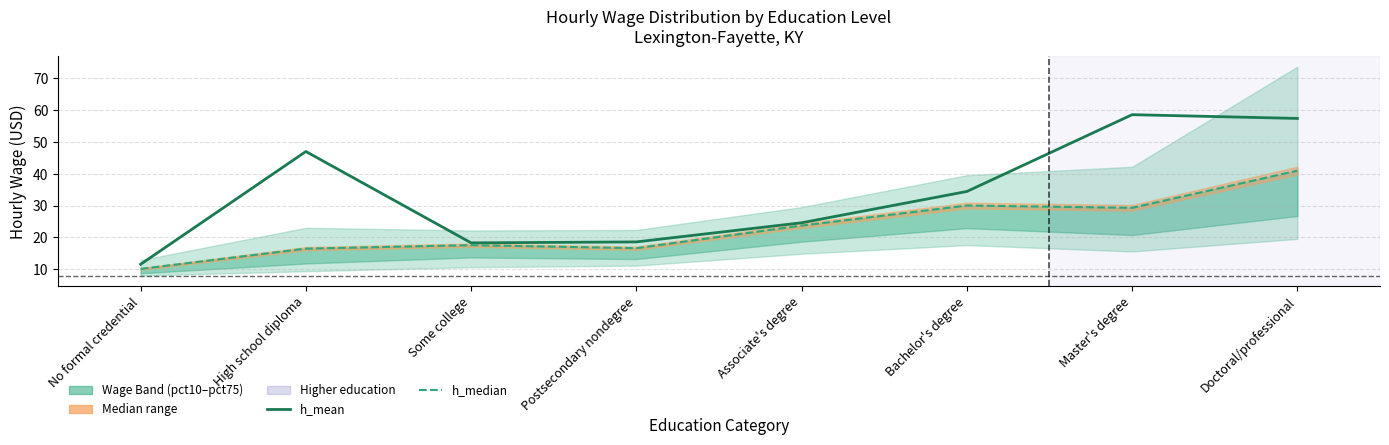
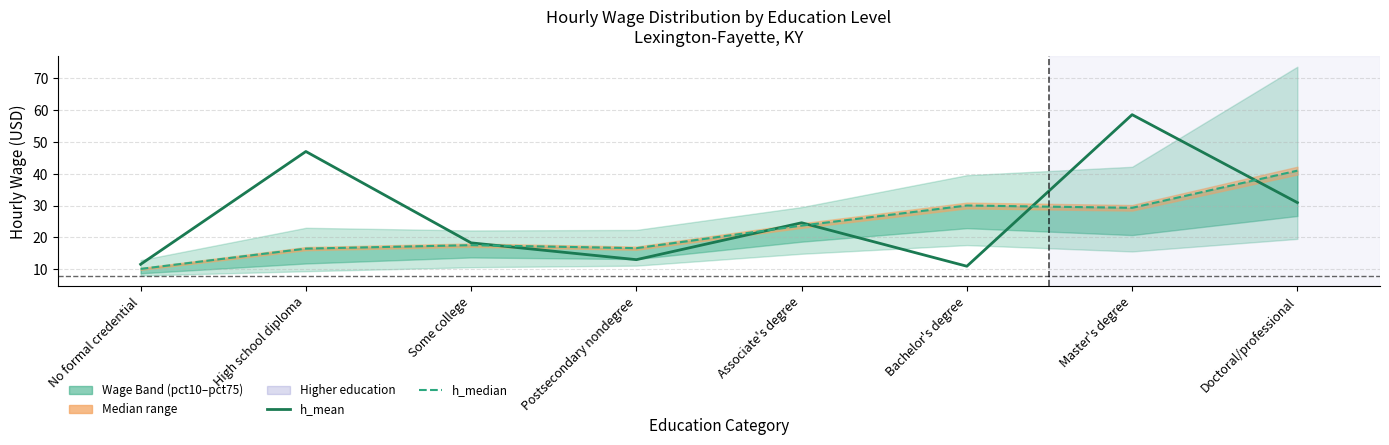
  {
    "h_mean": {
      "No formal credential": 12,
      "High school diploma": 47,
-     "Postsecondary nondegree": 19,
-     "Bachelor's degree": 34,
+     "Postsecondary nondegree": 13,
+     "Bachelor's degree": 11,
      "Master's degree": 59,
-     "Doctoral/professional": 57
+     "Doctoral/professional": 31
    }
  }
